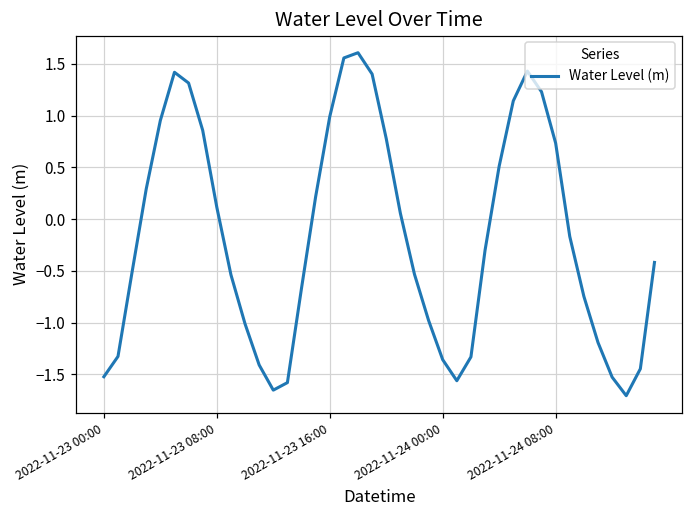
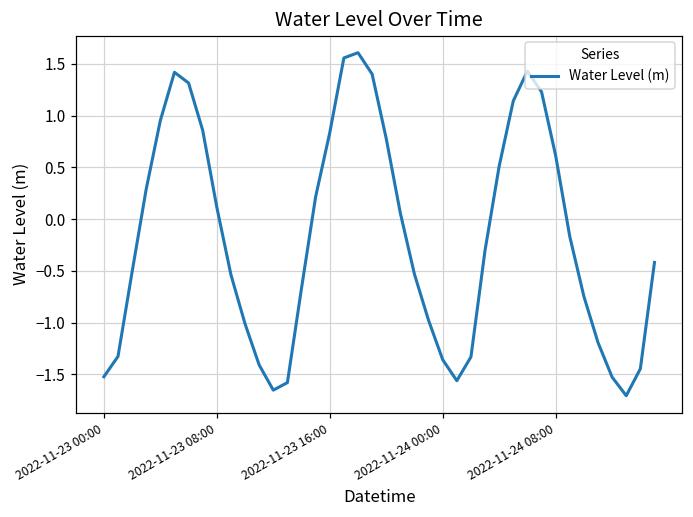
  {
    "2022-11-23 00:00": -1.5,
    "2022-11-23 08:00": 0.1,
-   "2022-11-23 16:00": 1.0,
+   "2022-11-23 16:00": 0.8,
    "2022-11-24 00:00": -1.4,
-   "2022-11-24 08:00": 0.7
+   "2022-11-24 08:00": 0.6
  }
